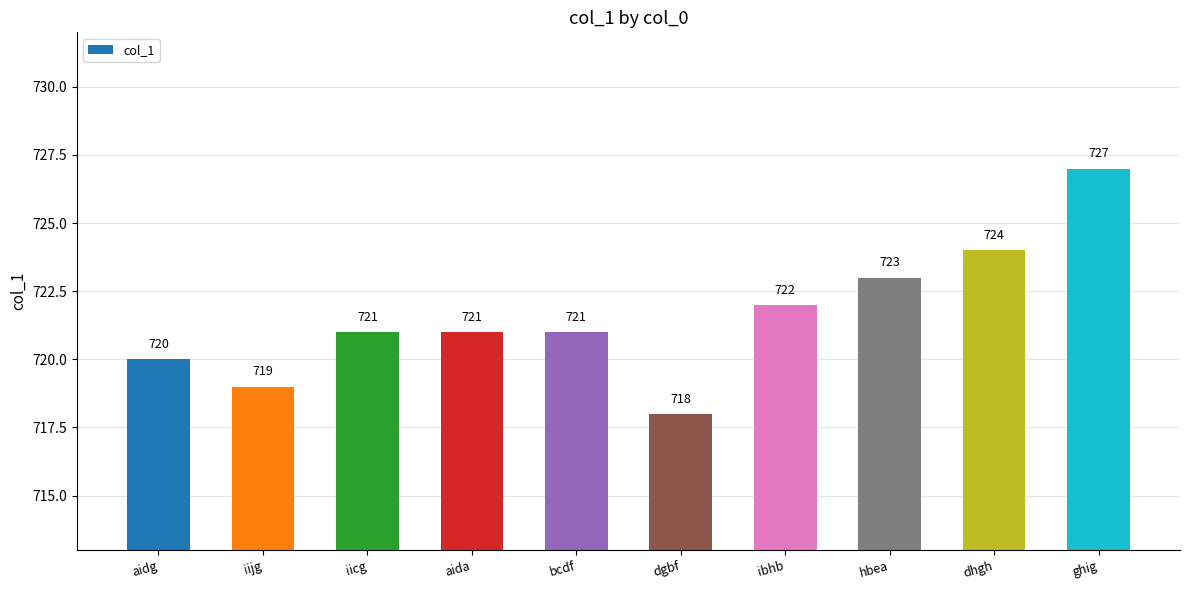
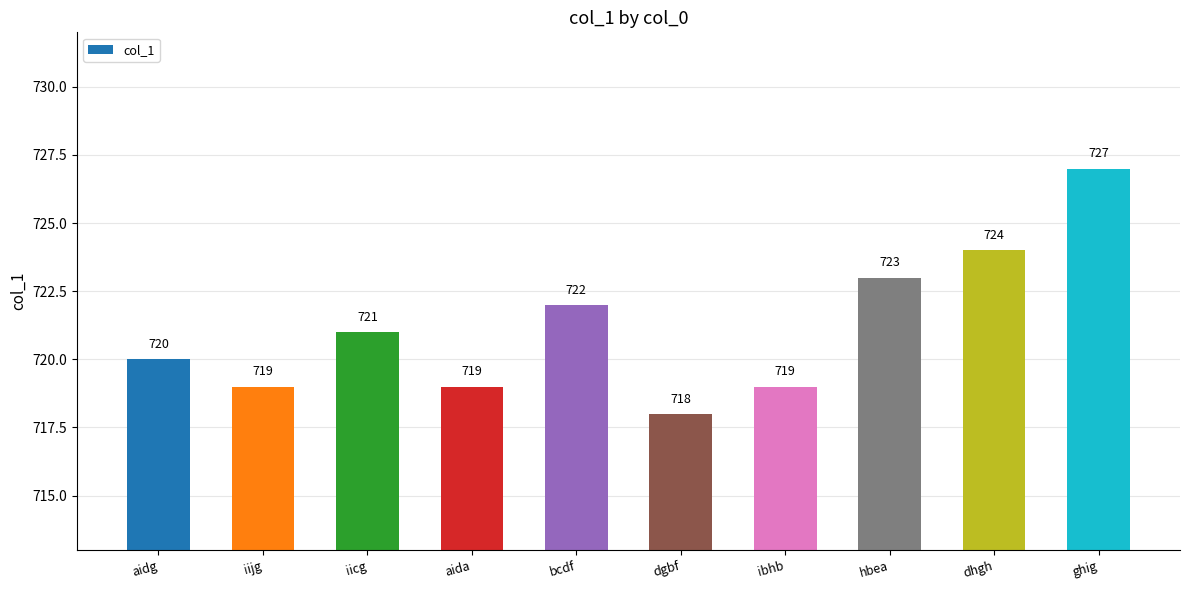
  {
    "aidg": 720,
    "iijg": 719,
    "iicg": 721,
-   "aida": 721,
-   "bcdf": 721,
+   "aida": 719,
+   "bcdf": 722,
    "dgbf": 718,
-   "ibhb": 722,
+   "ibhb": 719,
    "hbea": 723,
    "dhgh": 724,
    "ghig": 727
  }
